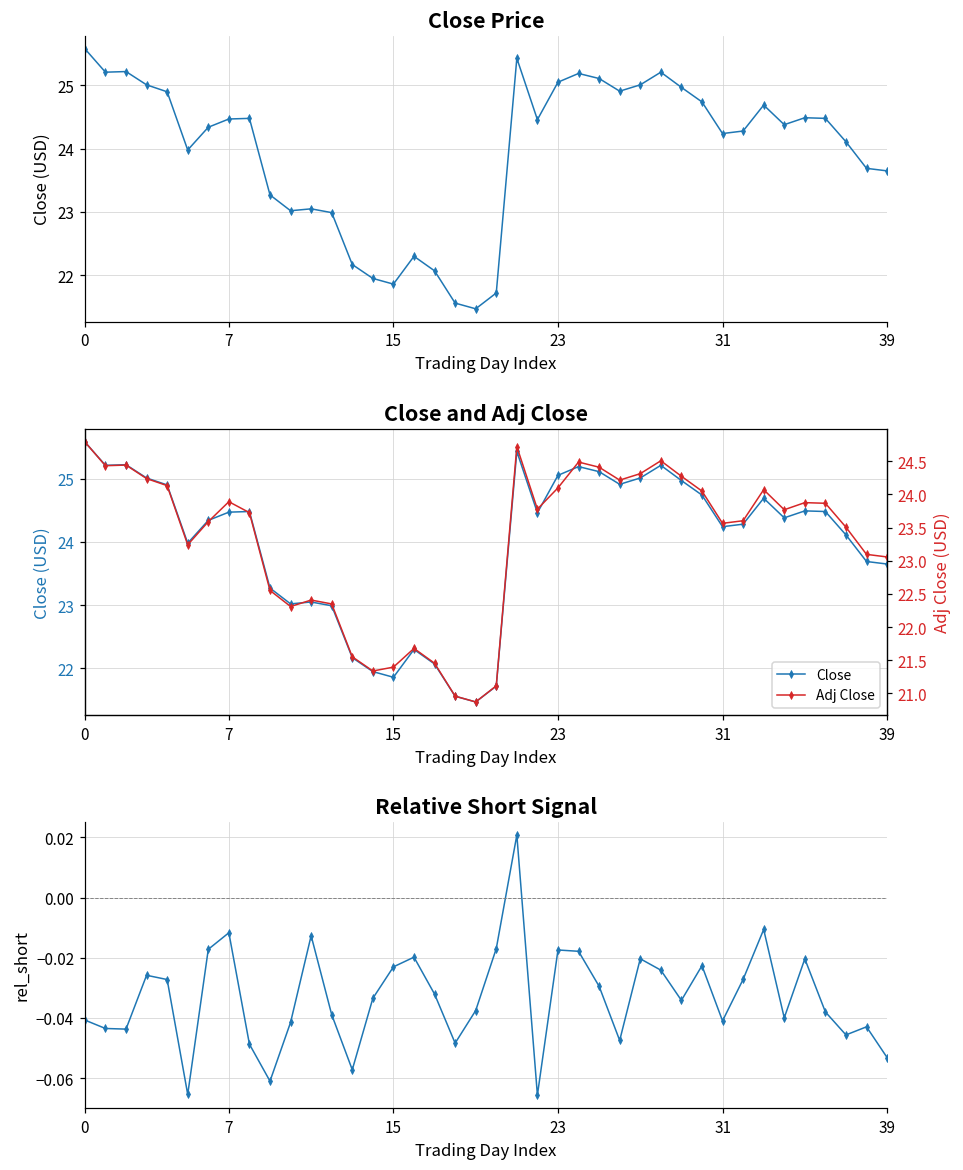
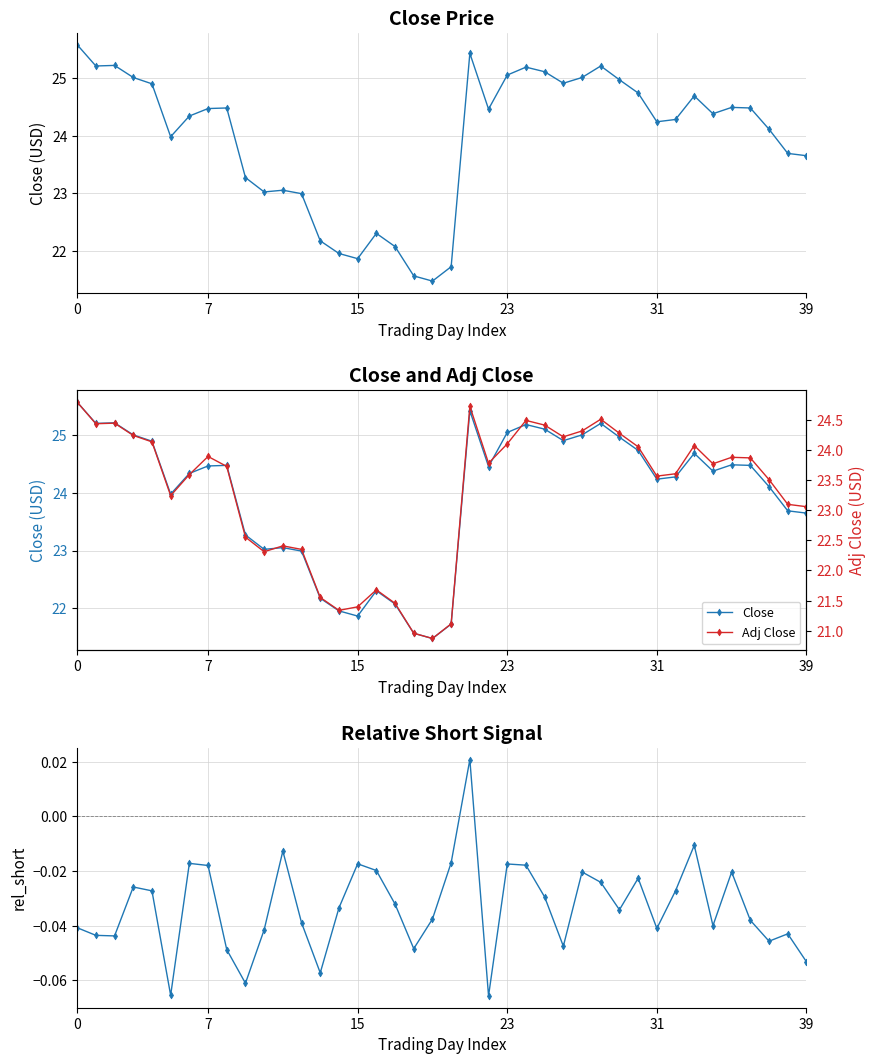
  {
    "Close Price": {
      "0": 25.6,
      "7": 24.5,
      "15": 21.9,
      "23": 25.1,
      "31": 24.2,
      "39": 23.7
    },
    "Relative Short Signal": {
      "0": -0.041,
-     "7": -0.012,
-     "15": -0.023,
+     "7": -0.018,
+     "15": -0.017,
      "23": -0.017,
      "31": -0.041,
      "39": -0.053
    }
  }
